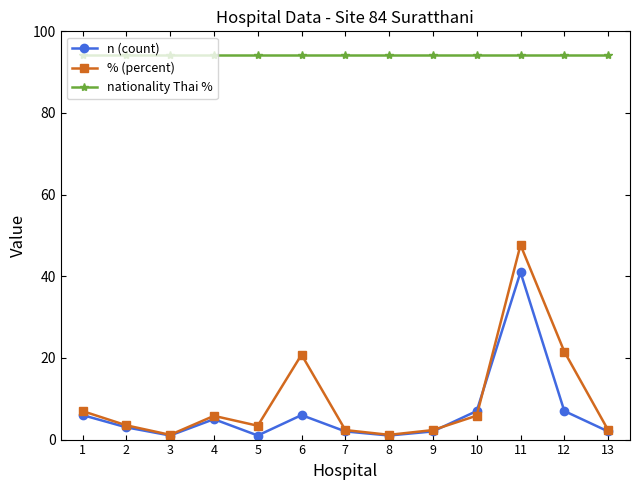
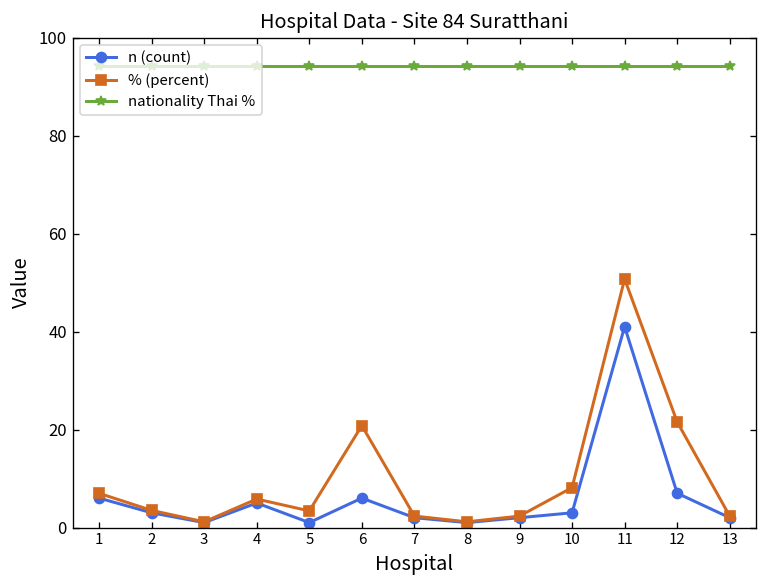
  {
    "n (count)": {
      "1": 6,
      "4": 5,
      "5": 1,
      "6": 6,
-     "10": 7,
+     "10": 3,
      "11": 41,
      "12": 7
    },
    "% (percent)": {
      "1": 7,
      "4": 6,
      "5": 3,
      "6": 21,
-     "10": 6,
-     "11": 48,
+     "10": 8,
+     "11": 51,
      "12": 22
    },
    "nationality Thai %": {
      "5": 94,
      "6": 94,
      "7": 94,
      "8": 94,
      "9": 94,
      "10": 94,
      "11": 94,
      "12": 94,
      "13": 94
    }
  }
